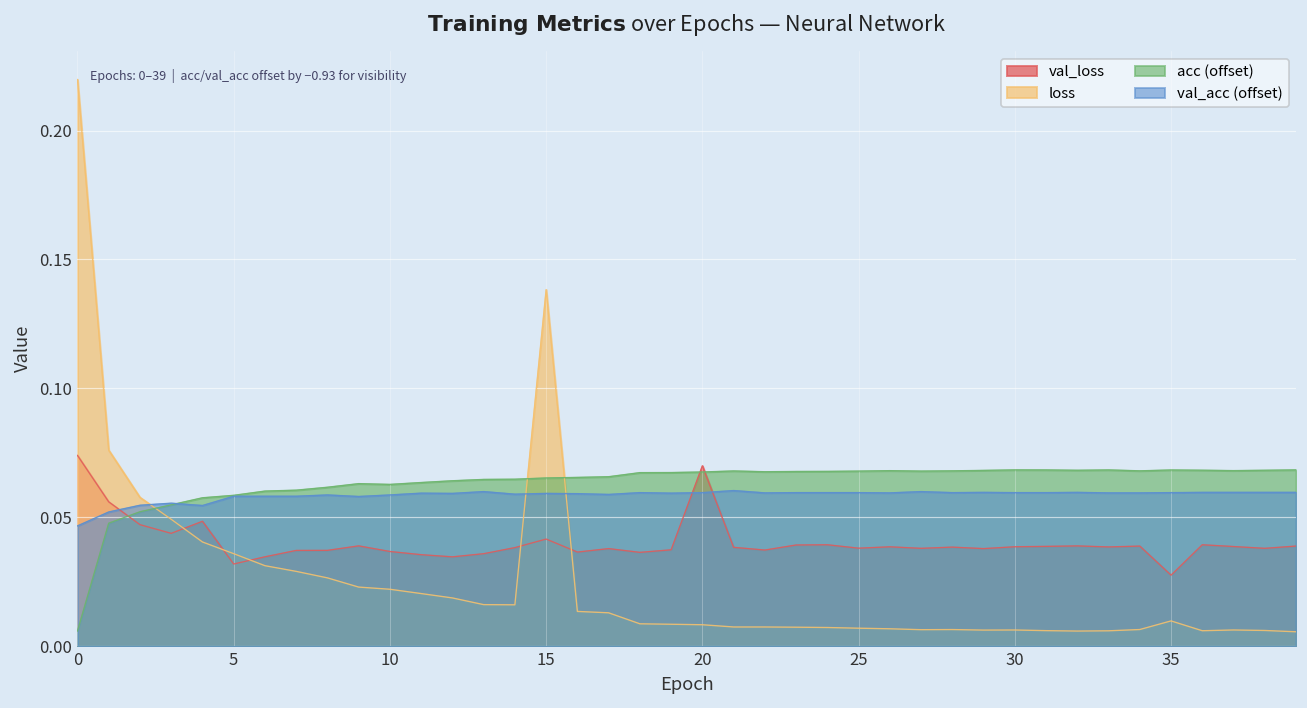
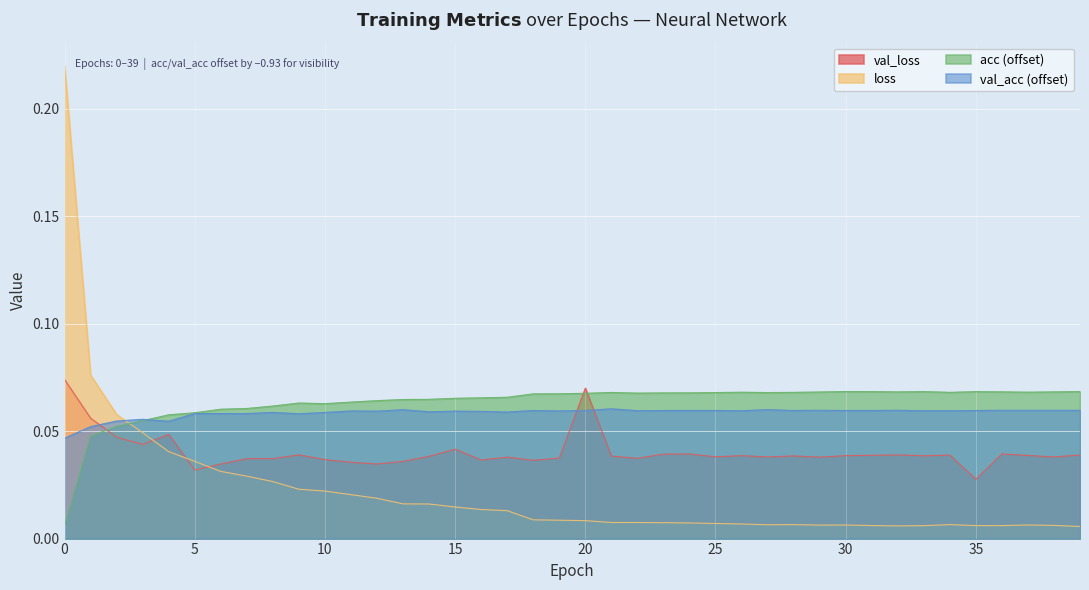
  {
    "val_loss": {
      "0": 0.074,
      "5": 0.032,
      "10": 0.037,
      "15": 0.042,
      "20": 0.070,
      "25": 0.038,
      "30": 0.039,
      "35": 0.028
    },
    "loss": {
      "5": 0.036,
      "10": 0.022,
-     "15": 0.138,
+     "15": 0.015,
      "20": 0.008,
      "25": 0.007,
      "30": 0.006,
-     "35": 0.010
+     "35": 0.006
    },
    "acc (offset)": {
      "0": 0.006,
      "10": 0.063,
      "15": 0.065,
      "20": 0.068,
      "25": 0.068,
      "30": 0.068,
      "35": 0.068
    },
    "val_acc (offset)": {
      "0": 0.047,
      "10": 0.059,
      "15": 0.059,
      "20": 0.060,
      "25": 0.060,
      "30": 0.060,
      "35": 0.060
    }
  }
